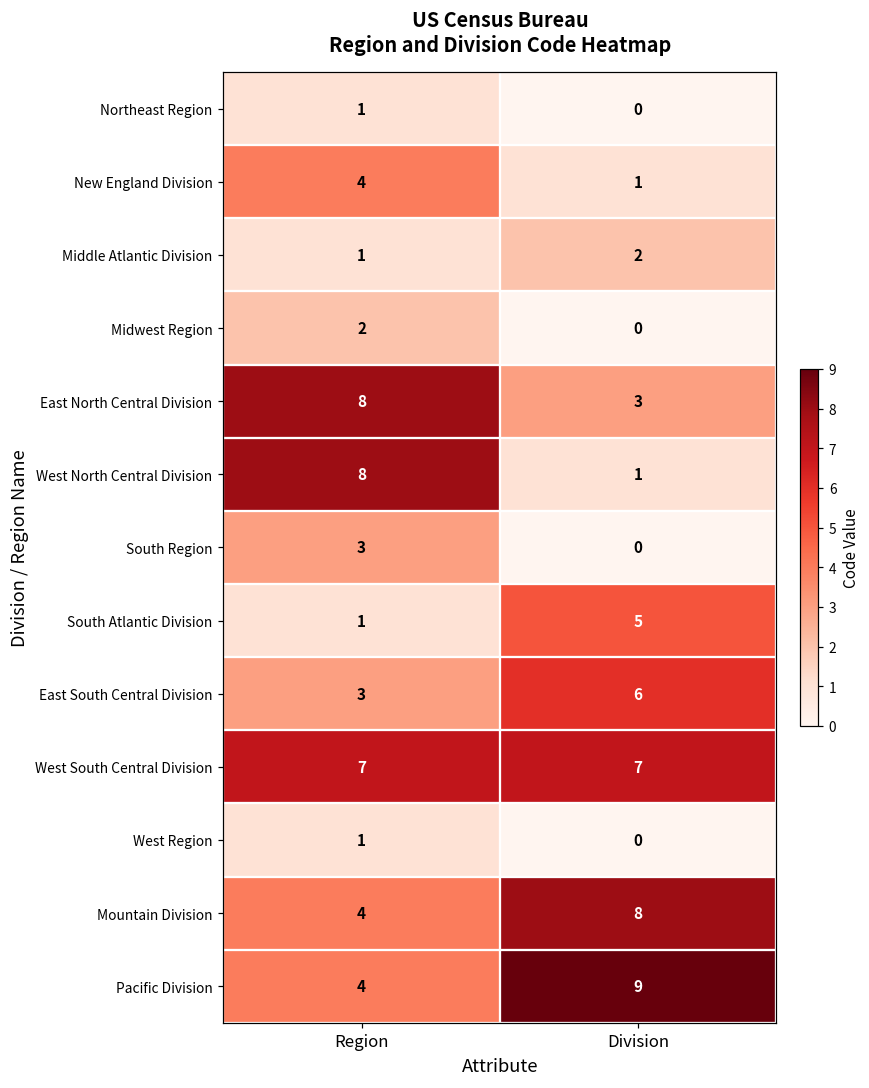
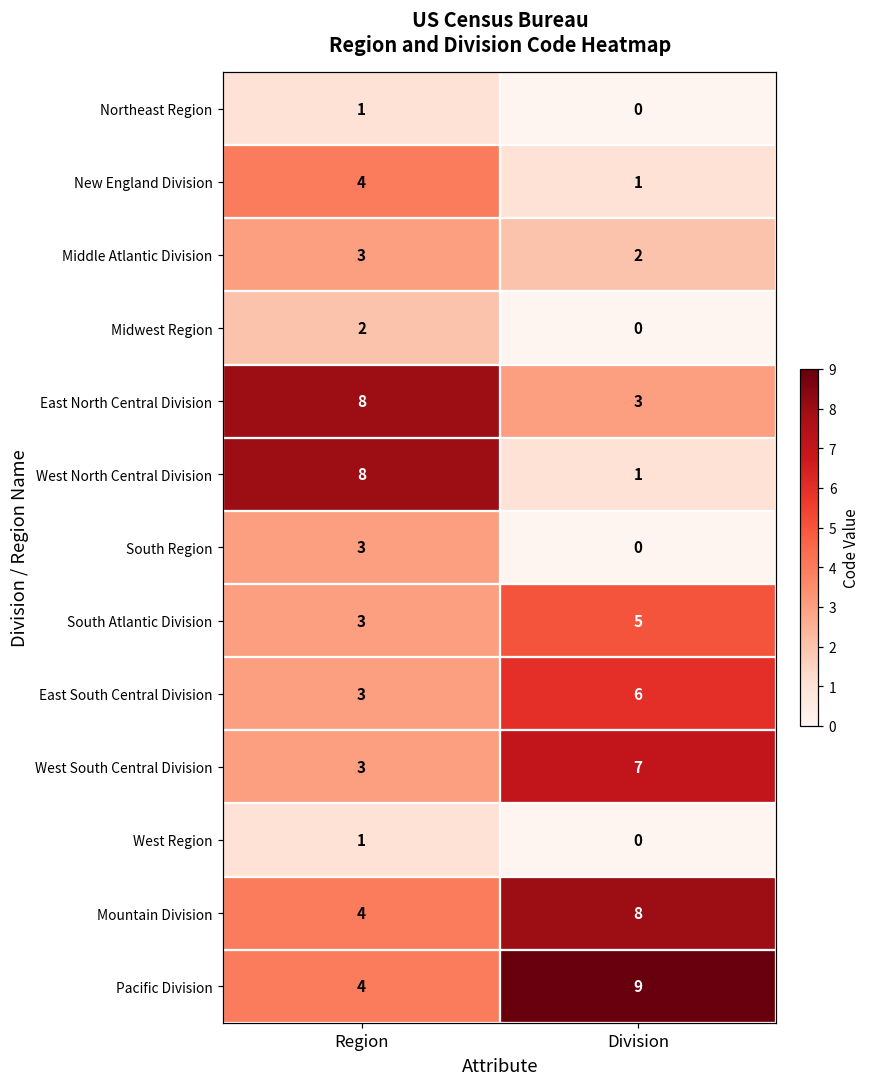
  {
    "Northeast Region": {
      "Region": 1,
      "Division": 0
    },
    "New England Division": {
      "Region": 4,
      "Division": 1
    },
    "Middle Atlantic Division": {
-     "Region": 1,
+     "Region": 3,
      "Division": 2
    },
    "Midwest Region": {
      "Region": 2,
      "Division": 0
    },
    "East North Central Division": {
      "Region": 8,
      "Division": 3
    },
    "West North Central Division": {
      "Region": 8,
      "Division": 1
    },
    "South Region": {
      "Region": 3,
      "Division": 0
    },
    "South Atlantic Division": {
-     "Region": 1,
+     "Region": 3,
      "Division": 5
    },
    "East South Central Division": {
      "Region": 3,
      "Division": 6
    },
    "West South Central Division": {
-     "Region": 7,
+     "Region": 3,
      "Division": 7
    },
    "West Region": {
      "Region": 1,
      "Division": 0
    },
    "Mountain Division": {
      "Region": 4,
      "Division": 8
    },
    "Pacific Division": {
      "Region": 4,
      "Division": 9
    }
  }
